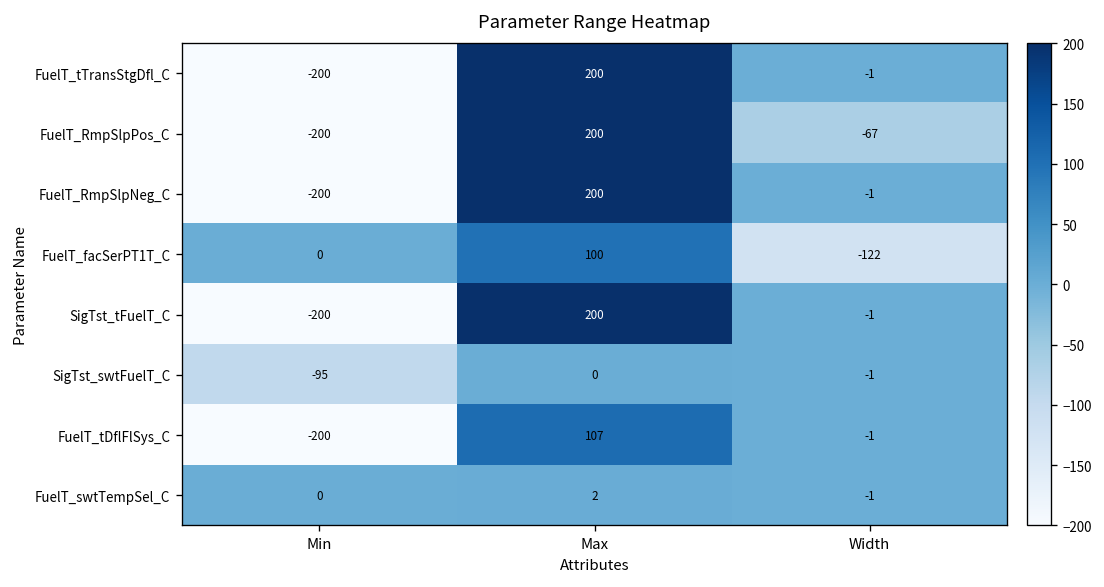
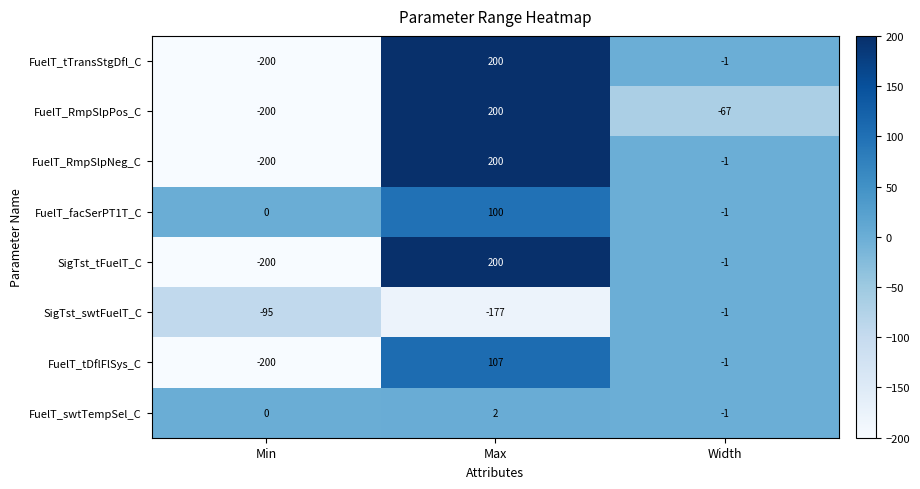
  {
    "FuelT_tTransStgDfl_C": {
      "Min": -200,
      "Max": 200,
      "Width": -1
    },
    "FuelT_RmpSlpPos_C": {
      "Min": -200,
      "Max": 200,
      "Width": -67
    },
    "FuelT_RmpSlpNeg_C": {
      "Min": -200,
      "Max": 200,
      "Width": -1
    },
    "FuelT_facSerPT1T_C": {
      "Min": 0,
      "Max": 100,
-     "Width": -122
+     "Width": -1
    },
    "SigTst_tFuelT_C": {
      "Min": -200,
      "Max": 200,
      "Width": -1
    },
    "SigTst_swtFuelT_C": {
      "Min": -95,
-     "Max": 0,
+     "Max": -177,
      "Width": -1
    },
    "FuelT_tDflFlSys_C": {
      "Min": -200,
      "Max": 107,
      "Width": -1
    },
    "FuelT_swtTempSel_C": {
      "Min": 0,
      "Max": 2,
      "Width": -1
    }
  }
